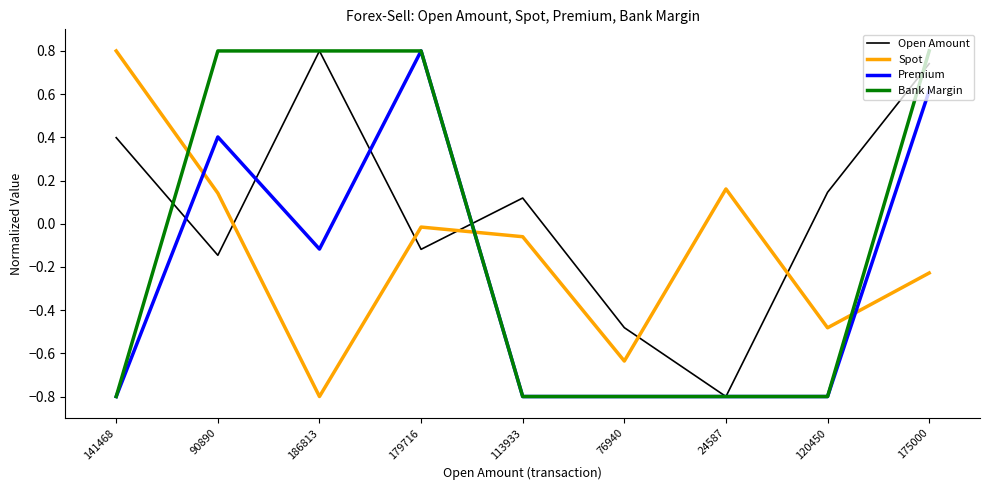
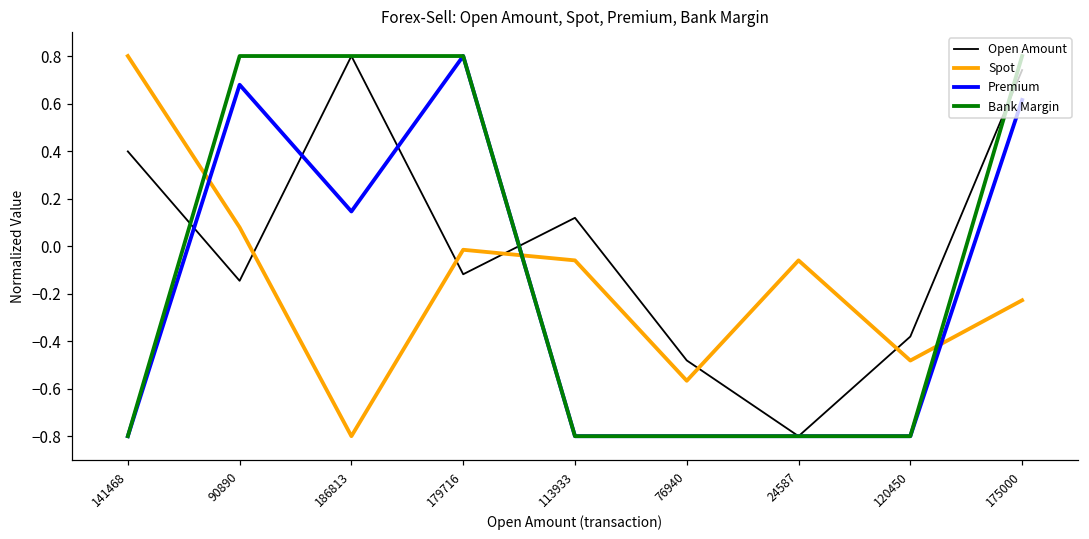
  {
    "Open Amount": {
      "141468": 0.40,
      "90890": -0.15,
      "179716": -0.12,
      "113933": 0.12,
      "76940": -0.48,
-     "120450": 0.15
+     "120450": -0.38
    },
    "Spot": {
      "141468": 0.80,
-     "90890": 0.14,
+     "90890": 0.08,
      "186813": -0.80,
      "179716": -0.02,
      "113933": -0.06,
-     "76940": -0.64,
-     "24587": 0.16,
+     "76940": -0.57,
+     "24587": -0.06,
      "120450": -0.48,
      "175000": -0.23
    },
    "Premium": {
-     "90890": 0.40,
-     "186813": -0.12
+     "90890": 0.68,
+     "186813": 0.15
    },
    "Bank Margin": {
      "90890": 0.80
    }
  }
